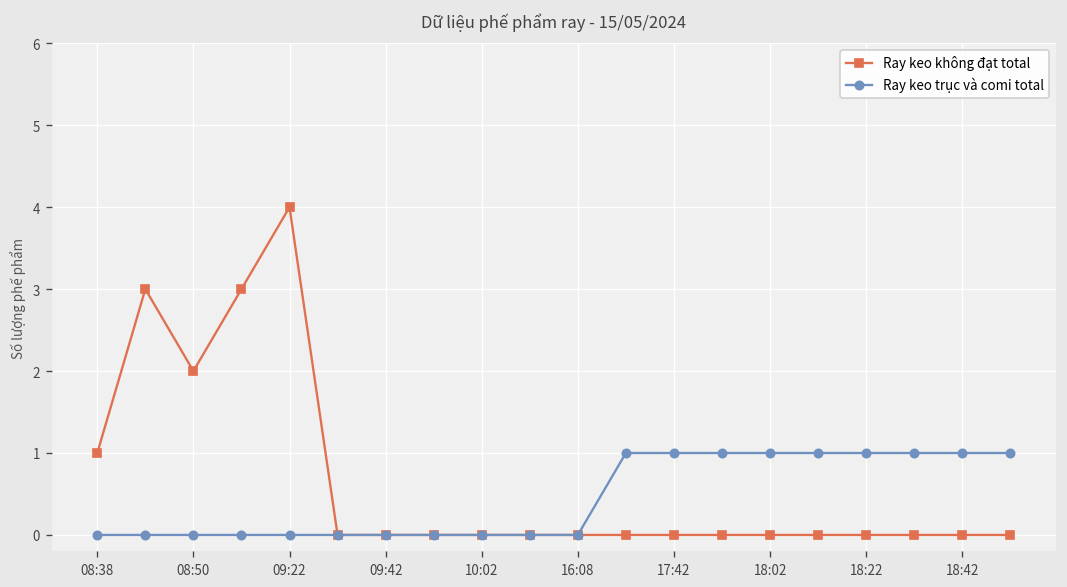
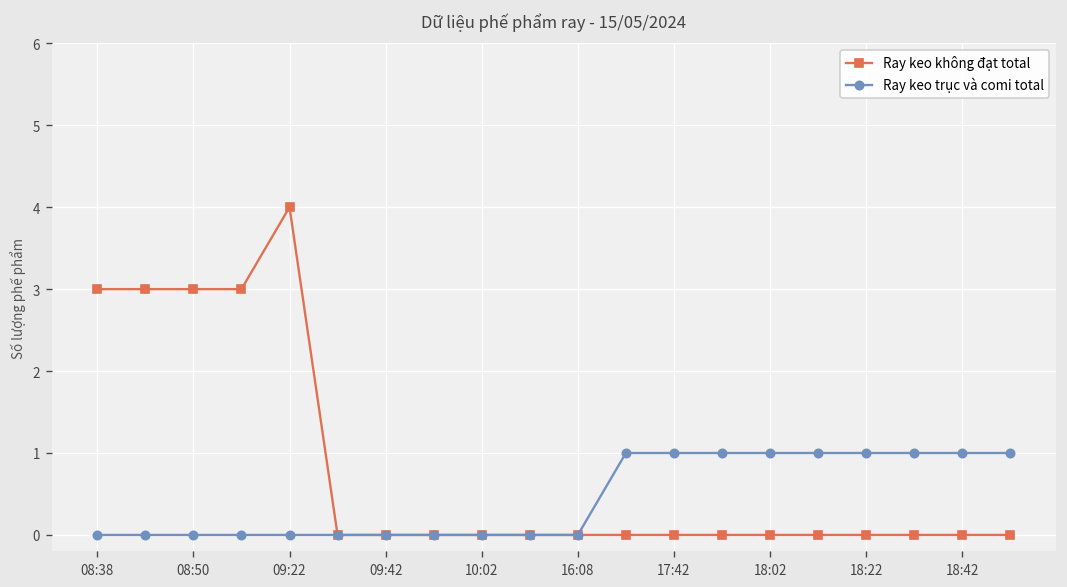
  {
    "Ray keo không đạt total": {
-     "08:38": 1,
-     "08:50": 2,
+     "08:38": 3,
+     "08:50": 3,
      "09:22": 4,
      "17:42": 0,
      "18:02": 0,
      "18:22": 0,
      "18:42": 0
    },
    "Ray keo trục và comi total": {
      "08:38": 0,
      "08:50": 0,
      "09:22": 0,
      "17:42": 1,
      "18:02": 1,
      "18:22": 1,
      "18:42": 1
    }
  }
